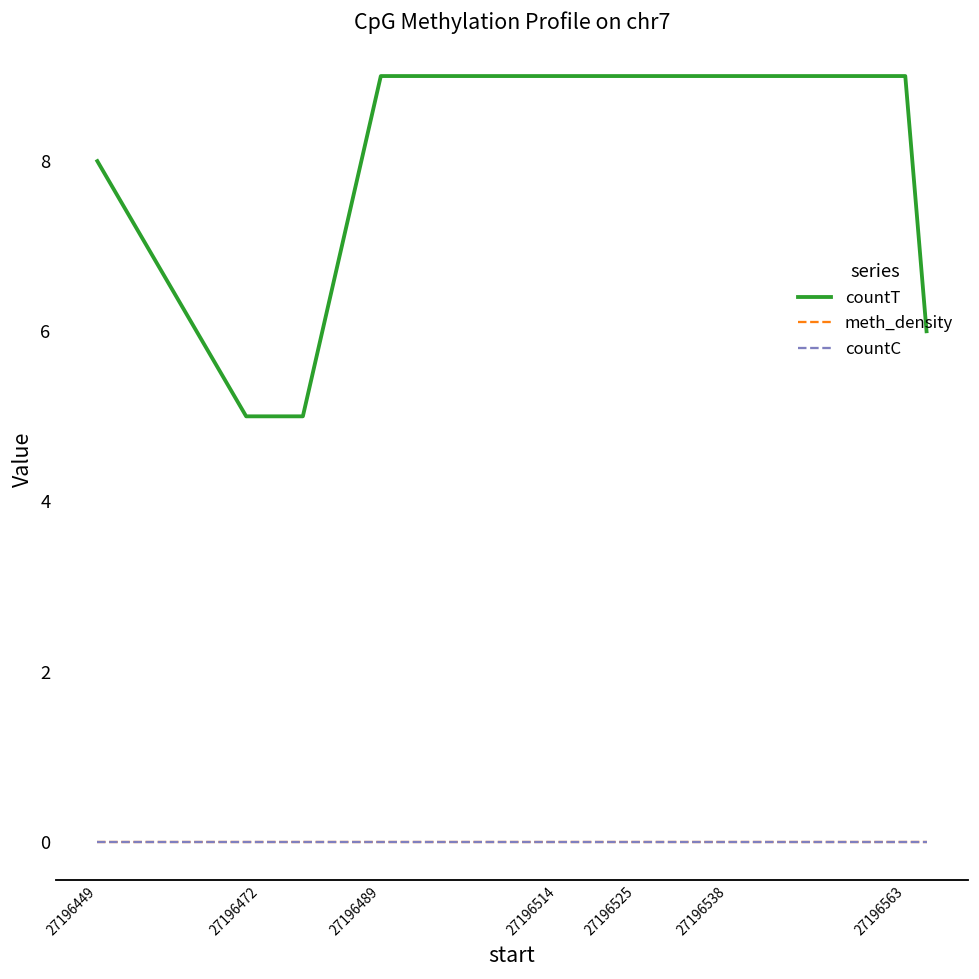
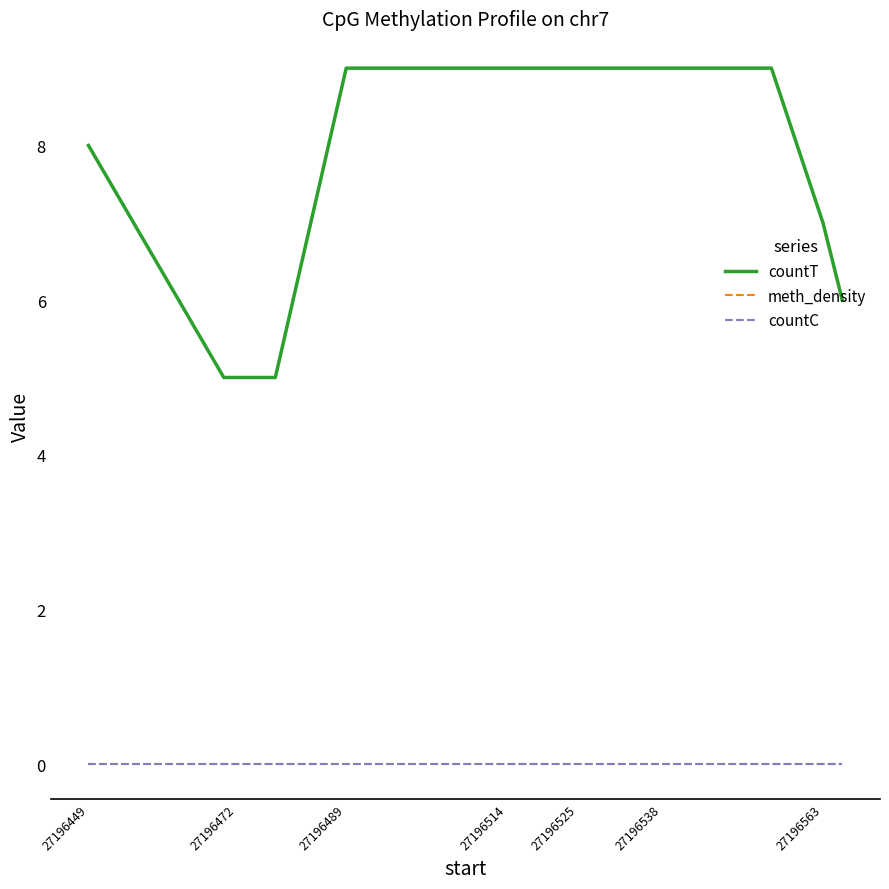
  {
    "countT": {
      "27196449": 8,
      "27196472": 5,
      "27196489": 9,
      "27196514": 9,
      "27196525": 9,
      "27196538": 9,
-     "27196563": 9
+     "27196563": 7
    },
    "countC": {
      "27196449": 0,
      "27196472": 0,
      "27196489": 0,
      "27196514": 0,
      "27196525": 0,
      "27196538": 0,
      "27196563": 0
    }
  }
